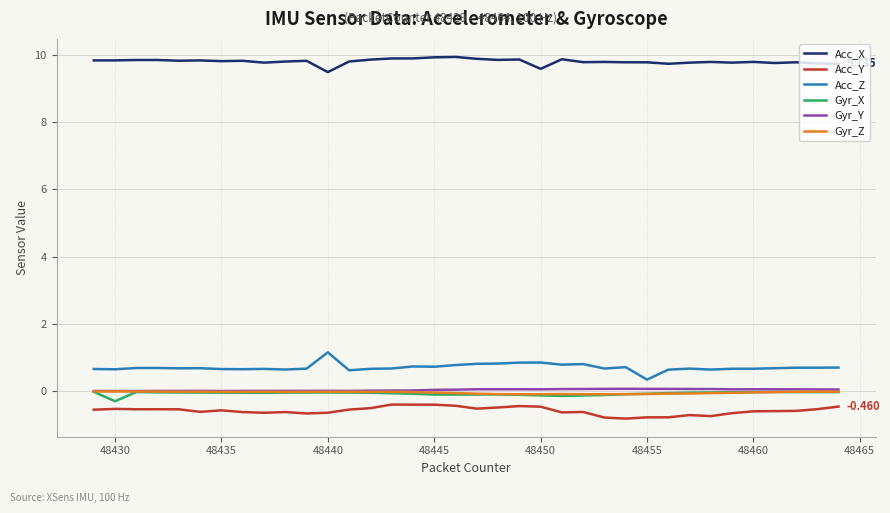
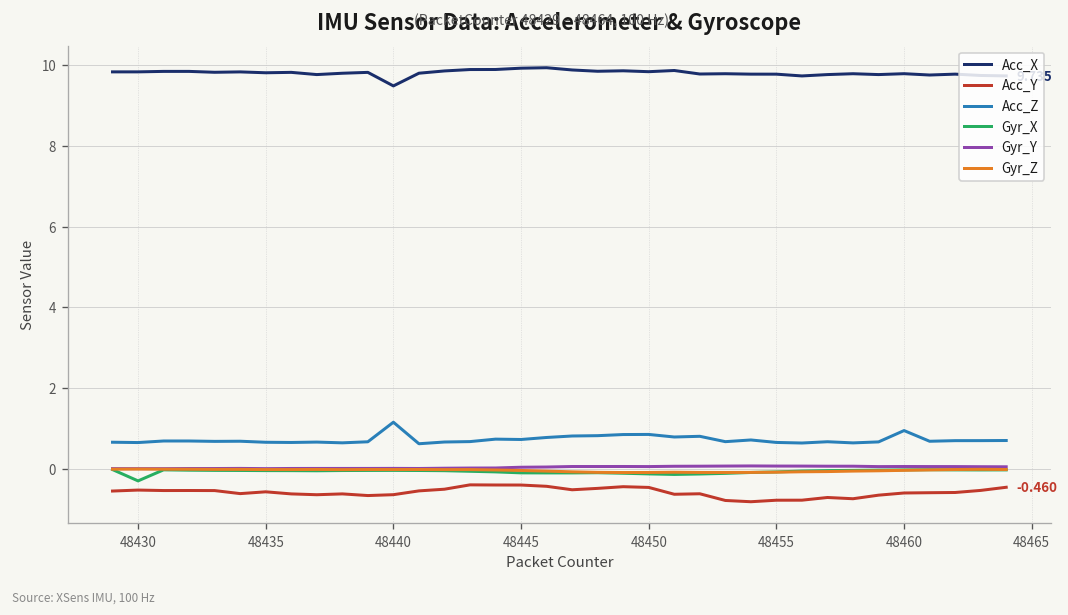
  {
    "Acc_X": {
      "48430": 9.8,
      "48435": 9.8,
      "48440": 9.5,
      "48445": 9.9,
-     "48450": 9.6,
+     "48450": 9.8,
      "48455": 9.8,
      "48460": 9.8
    },
    "Acc_Y": {
      "48430": -0.5,
      "48435": -0.6,
      "48440": -0.6,
      "48445": -0.4,
      "48450": -0.5,
      "48455": -0.8,
      "48460": -0.6
    },
    "Acc_Z": {
      "48430": 0.6,
      "48435": 0.7,
      "48440": 1.2,
      "48445": 0.7,
      "48450": 0.8,
-     "48455": 0.3,
-     "48460": 0.7
+     "48455": 0.7,
+     "48460": 0.9
    },
    "Gyr_X": {
      "48430": -0.3
    },
    "Gyr_Y": {
      "48445": 0.0,
      "48450": 0.1,
      "48455": 0.1,
      "48460": 0.1
    }
  }
